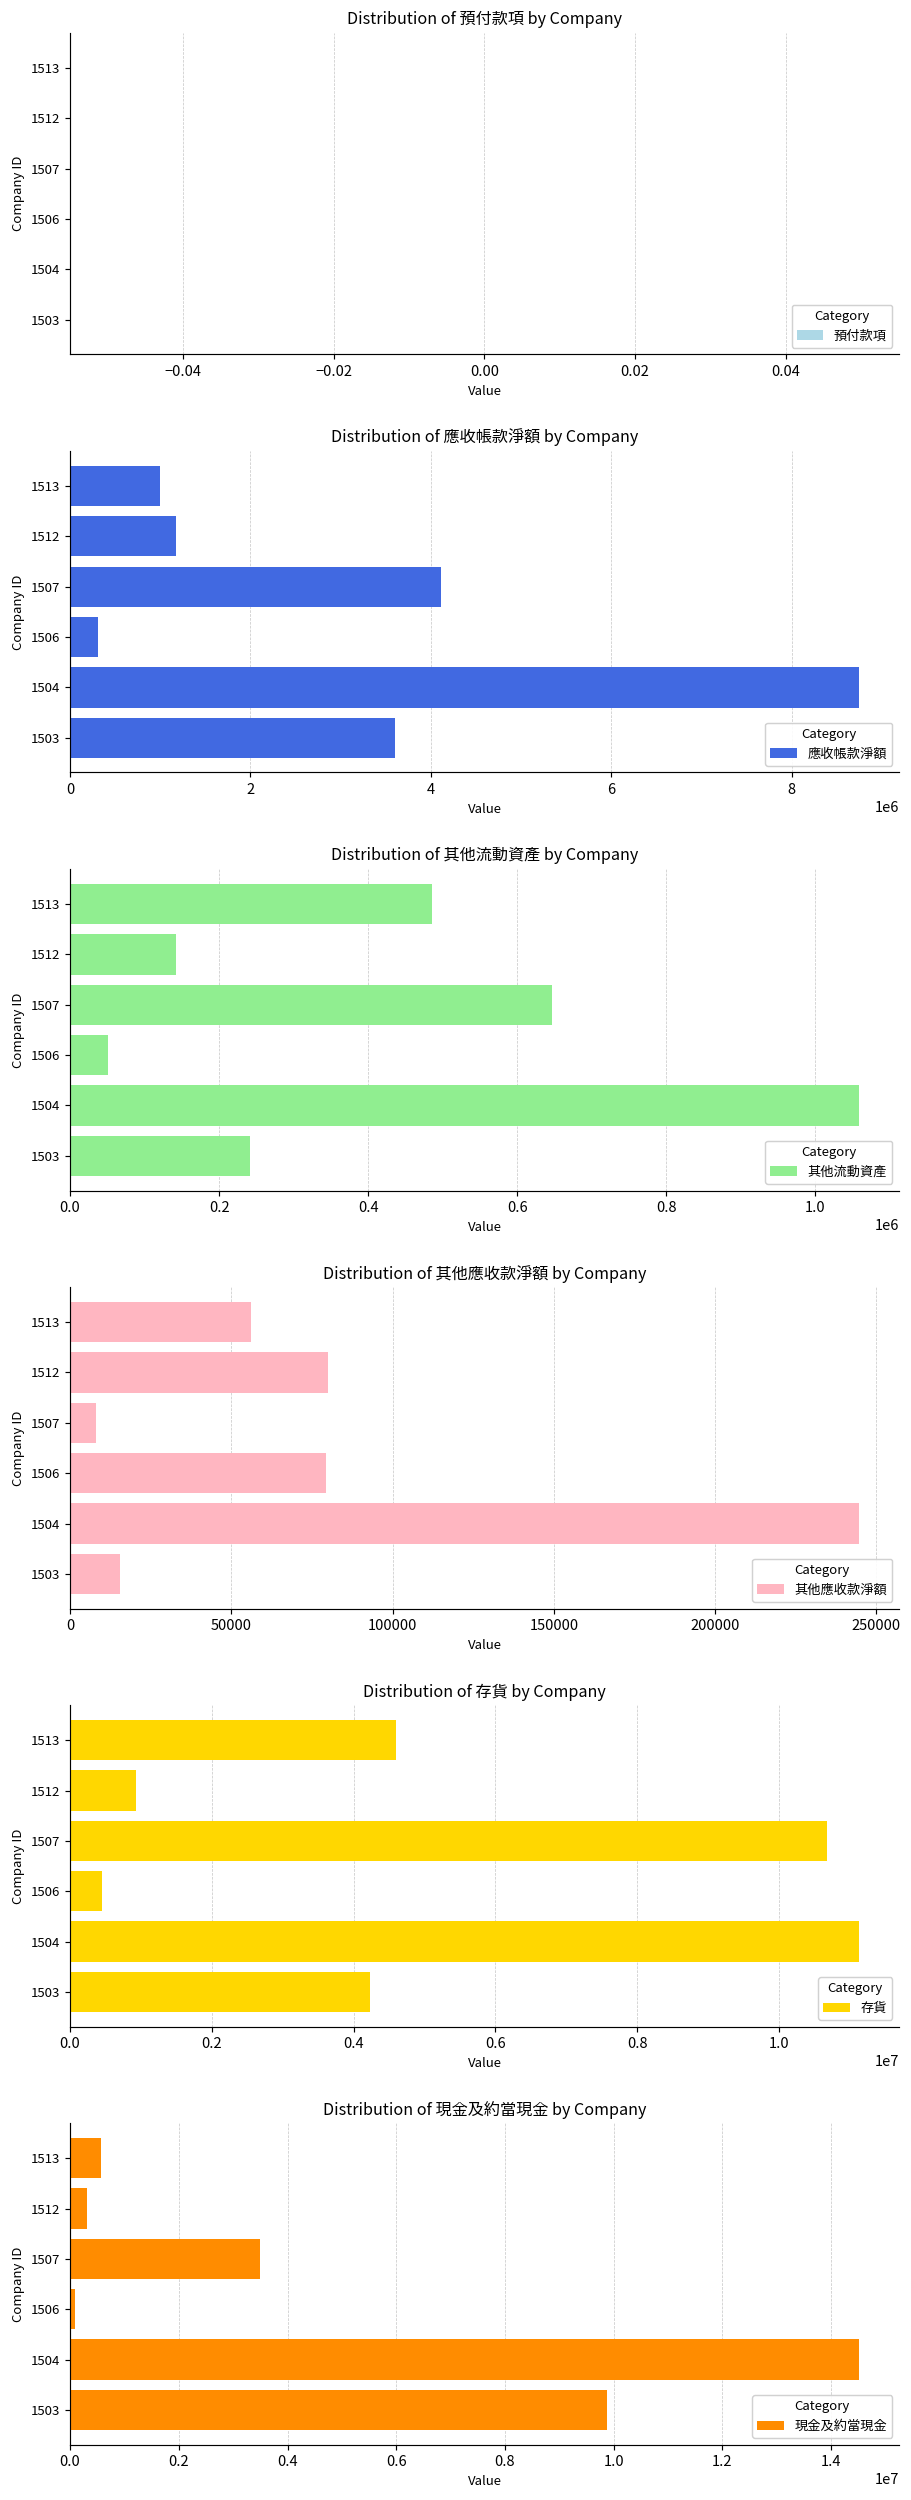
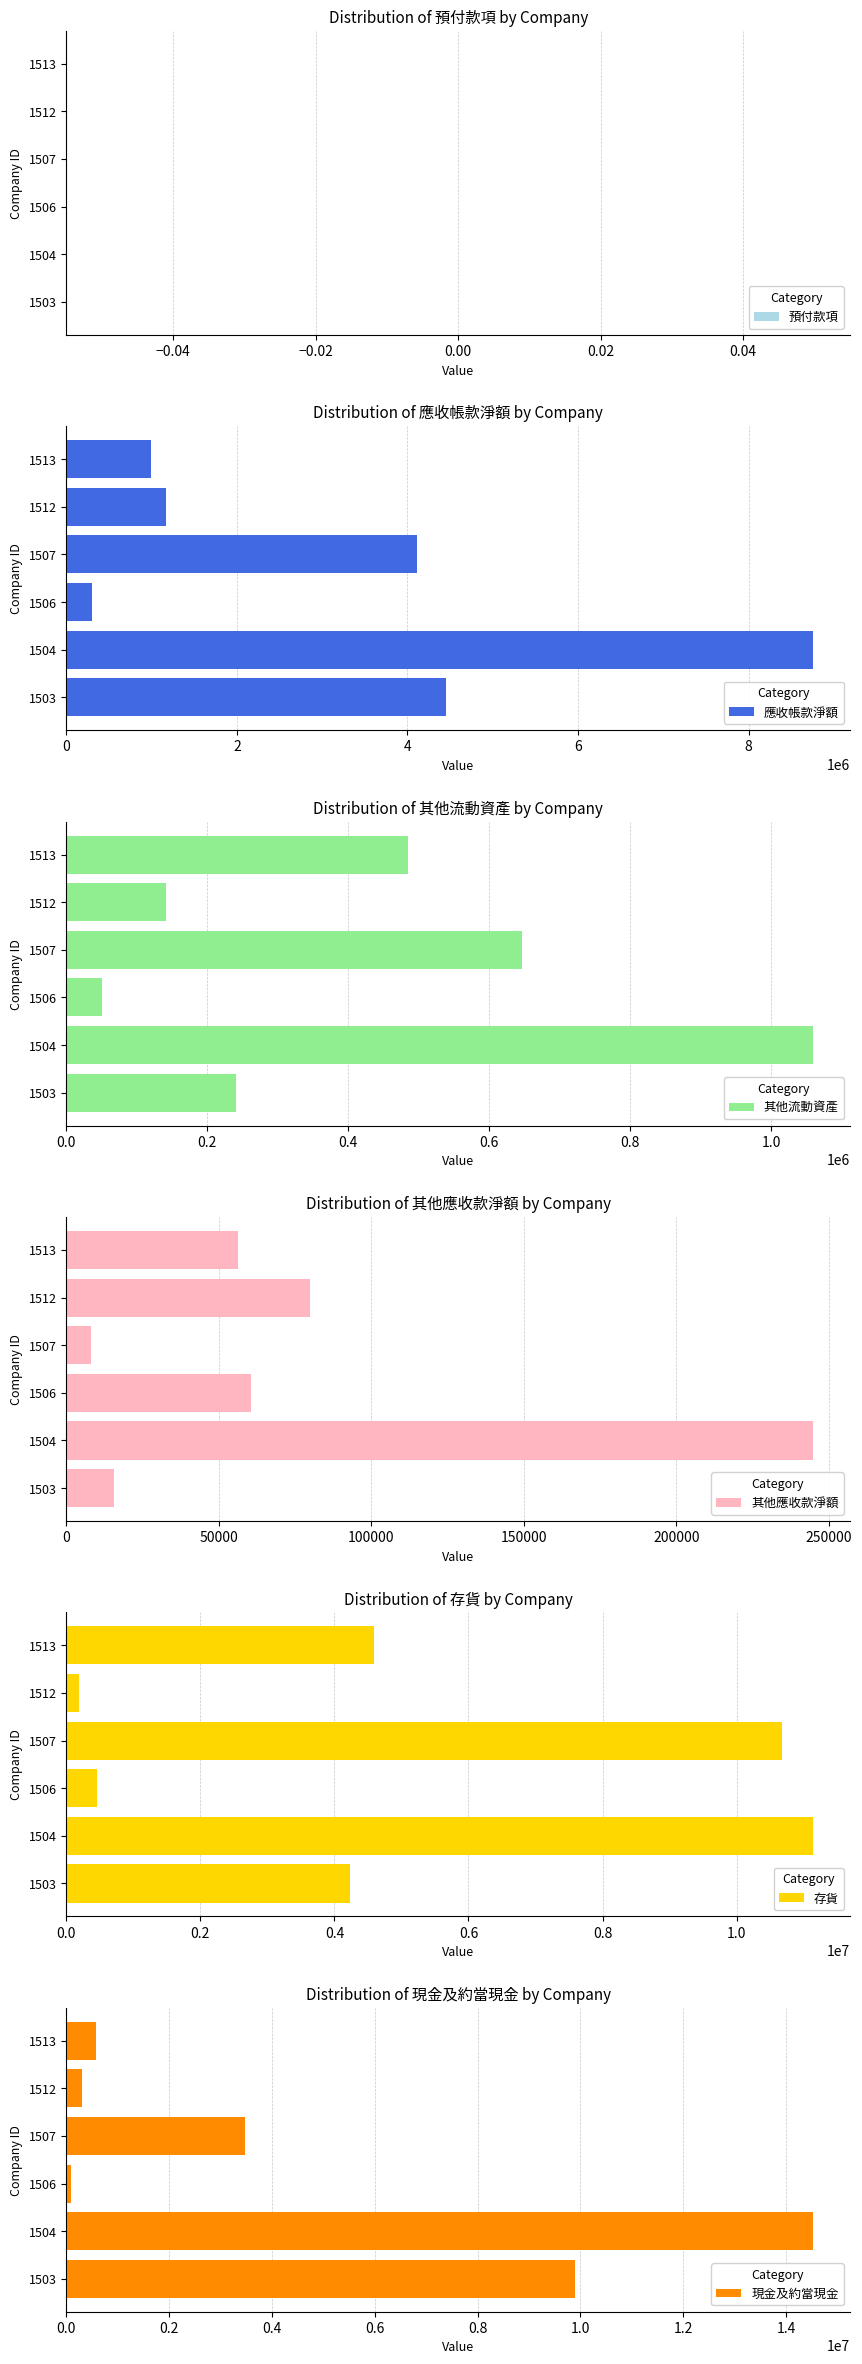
  {
    "Distribution of 預付款項 by Company": {
      "1513": 0.000,
      "1512": 0.000,
      "1507": 0.000,
      "1506": 0.000,
      "1504": 0.000,
      "1503": 0.000
    },
    "Distribution of 應收帳款淨額 by Company": {
      "1513": 1000000,
      "1512": 1200000,
      "1507": 4100000,
      "1506": 300000,
      "1504": 8800000,
-     "1503": 3600000
+     "1503": 4500000
    },
    "Distribution of 其他流動資產 by Company": {
      "1513": 490000,
      "1512": 140000,
      "1507": 650000,
      "1506": 50000,
      "1504": 1060000,
      "1503": 240000
    },
    "Distribution of 其他應收款淨額 by Company": {
      "1513": 56000,
      "1512": 80000,
      "1507": 8000,
-     "1506": 79000,
+     "1506": 61000,
      "1504": 245000,
      "1503": 16000
    },
    "Distribution of 存貨 by Company": {
      "1513": 4600000,
-     "1512": 900000,
+     "1512": 200000,
      "1507": 10700000,
      "1506": 500000,
      "1504": 11100000,
      "1503": 4200000
    },
    "Distribution of 現金及約當現金 by Company": {
      "1513": 600000,
      "1512": 300000,
      "1507": 3500000,
      "1506": 100000,
      "1504": 14500000,
      "1503": 9900000
    }
  }
